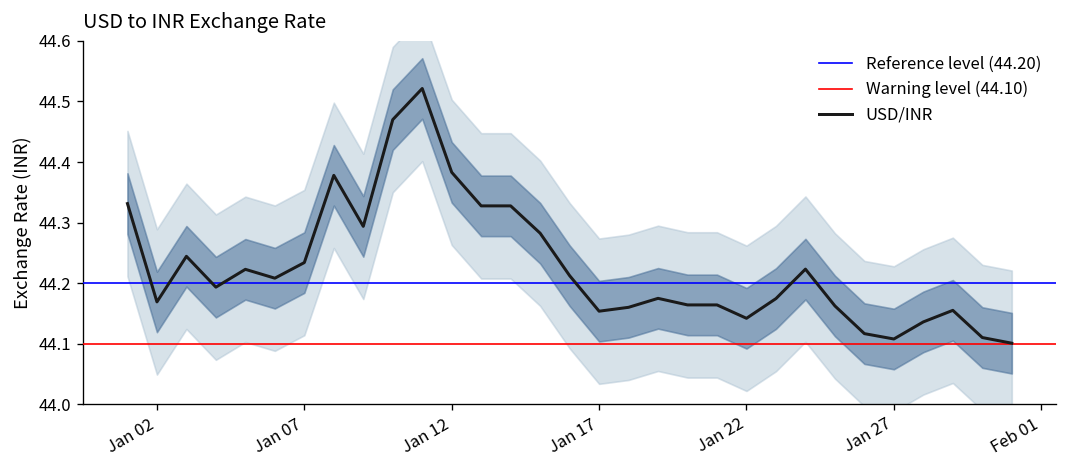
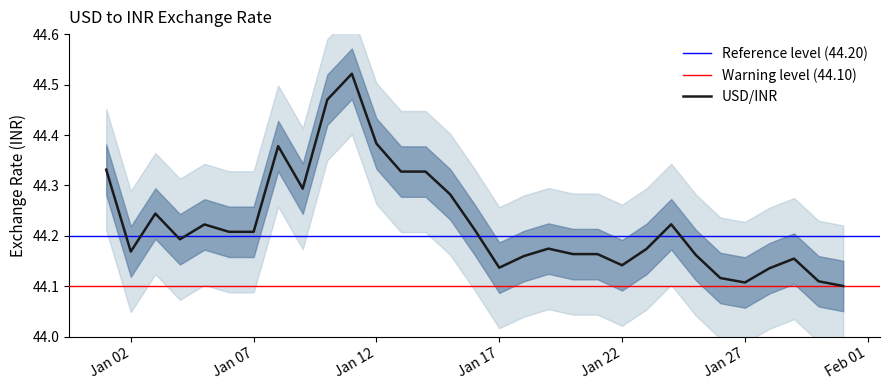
  {
    "USD/INR": {
      "Jan 02": 44.17,
-     "Jan 07": 44.23,
+     "Jan 07": 44.21,
      "Jan 12": 44.38,
-     "Jan 17": 44.15,
+     "Jan 17": 44.14,
      "Jan 22": 44.14,
      "Jan 27": 44.11
    }
  }
